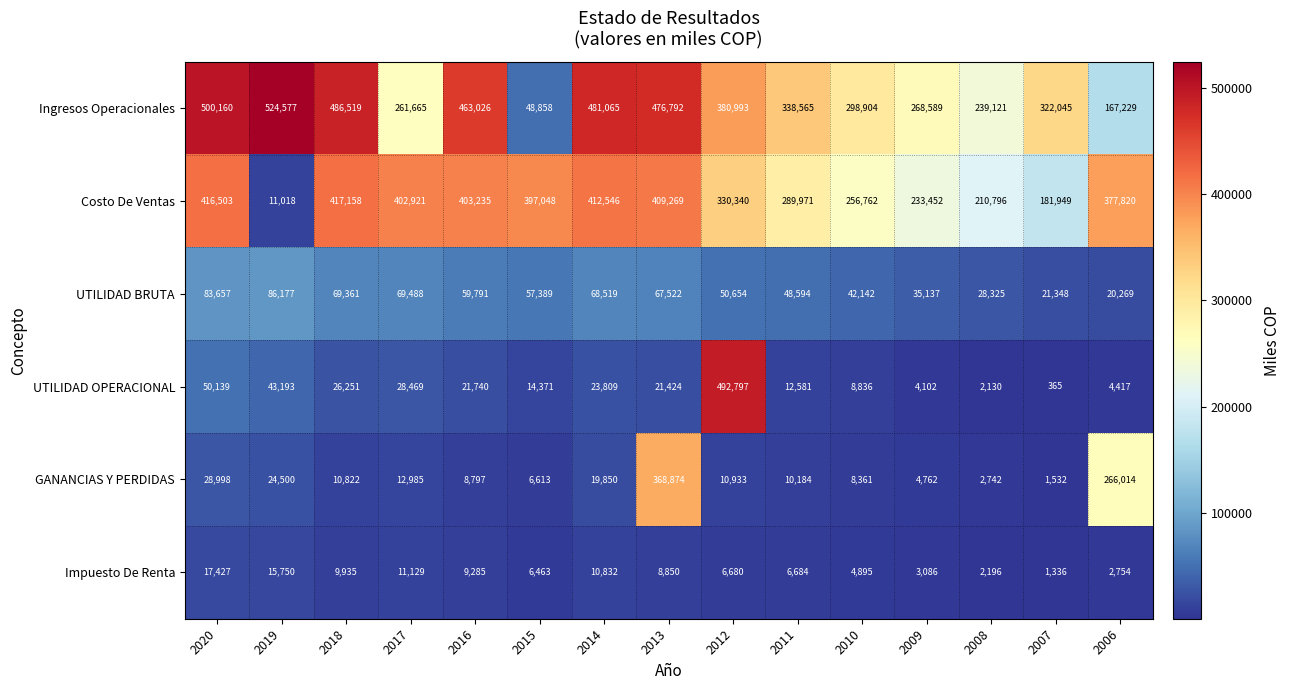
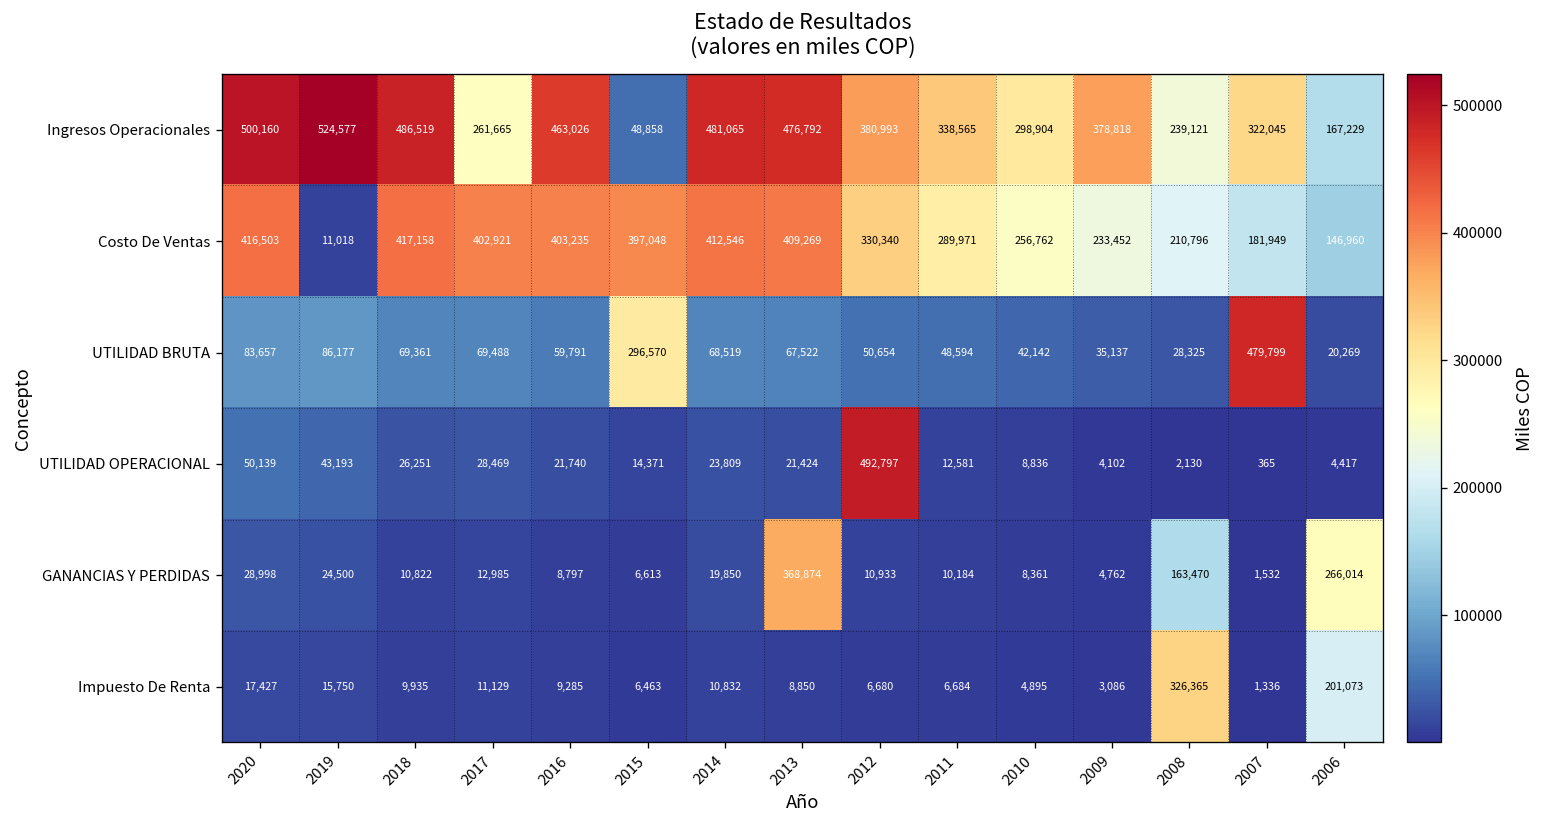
  {
    "Ingresos Operacionales": {
      "2020": "500,160",
      "2019": "524,577",
      "2018": "486,519",
      "2017": "261,665",
      "2016": "463,026",
      "2015": "48,858",
      "2014": "481,065",
      "2013": "476,792",
      "2012": "380,993",
      "2011": "338,565",
      "2010": "298,904",
-     "2009": "268,589",
+     "2009": "378,818",
      "2008": "239,121",
      "2007": "322,045",
      "2006": "167,229"
    },
    "Costo De Ventas": {
      "2020": "416,503",
      "2019": "11,018",
      "2018": "417,158",
      "2017": "402,921",
      "2016": "403,235",
      "2015": "397,048",
      "2014": "412,546",
      "2013": "409,269",
      "2012": "330,340",
      "2011": "289,971",
      "2010": "256,762",
      "2009": "233,452",
      "2008": "210,796",
      "2007": "181,949",
-     "2006": "377,820"
+     "2006": "146,960"
    },
    "UTILIDAD BRUTA": {
      "2020": "83,657",
      "2019": "86,177",
      "2018": "69,361",
      "2017": "69,488",
      "2016": "59,791",
-     "2015": "57,389",
+     "2015": "296,570",
      "2014": "68,519",
      "2013": "67,522",
      "2012": "50,654",
      "2011": "48,594",
      "2010": "42,142",
      "2009": "35,137",
      "2008": "28,325",
-     "2007": "21,348",
+     "2007": "479,799",
      "2006": "20,269"
    },
    "UTILIDAD OPERACIONAL": {
      "2020": "50,139",
      "2019": "43,193",
      "2018": "26,251",
      "2017": "28,469",
      "2016": "21,740",
      "2015": "14,371",
      "2014": "23,809",
      "2013": "21,424",
      "2012": "492,797",
      "2011": "12,581",
      "2010": "8,836",
      "2009": "4,102",
      "2008": "2,130",
      "2007": "365",
      "2006": "4,417"
    },
    "GANANCIAS Y PERDIDAS": {
      "2020": "28,998",
      "2019": "24,500",
      "2018": "10,822",
      "2017": "12,985",
      "2016": "8,797",
      "2015": "6,613",
      "2014": "19,850",
      "2013": "368,874",
      "2012": "10,933",
      "2011": "10,184",
      "2010": "8,361",
      "2009": "4,762",
-     "2008": "2,742",
+     "2008": "163,470",
      "2007": "1,532",
      "2006": "266,014"
    },
    "Impuesto De Renta": {
      "2020": "17,427",
      "2019": "15,750",
      "2018": "9,935",
      "2017": "11,129",
      "2016": "9,285",
      "2015": "6,463",
      "2014": "10,832",
      "2013": "8,850",
      "2012": "6,680",
      "2011": "6,684",
      "2010": "4,895",
      "2009": "3,086",
-     "2008": "2,196",
+     "2008": "326,365",
      "2007": "1,336",
-     "2006": "2,754"
+     "2006": "201,073"
    }
  }
